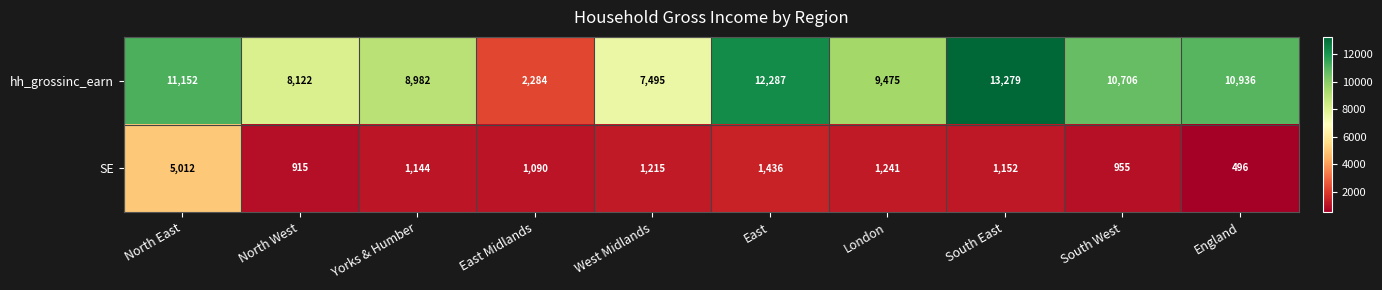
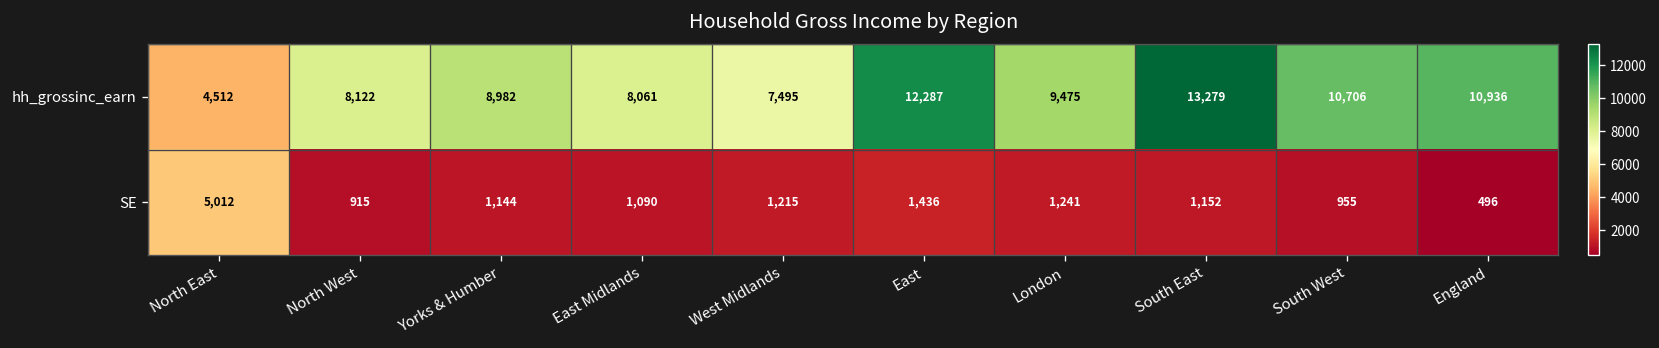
  {
    "hh_grossinc_earn": {
-     "North East": "11,152",
+     "North East": "4,512",
      "North West": "8,122",
      "Yorks & Humber": "8,982",
-     "East Midlands": "2,284",
+     "East Midlands": "8,061",
      "West Midlands": "7,495",
      "East": "12,287",
      "London": "9,475",
      "South East": "13,279",
      "South West": "10,706",
      "England": "10,936"
    },
    "SE": {
      "North East": "5,012",
      "North West": "915",
      "Yorks & Humber": "1,144",
      "East Midlands": "1,090",
      "West Midlands": "1,215",
      "East": "1,436",
      "London": "1,241",
      "South East": "1,152",
      "South West": "955",
      "England": "496"
    }
  }
